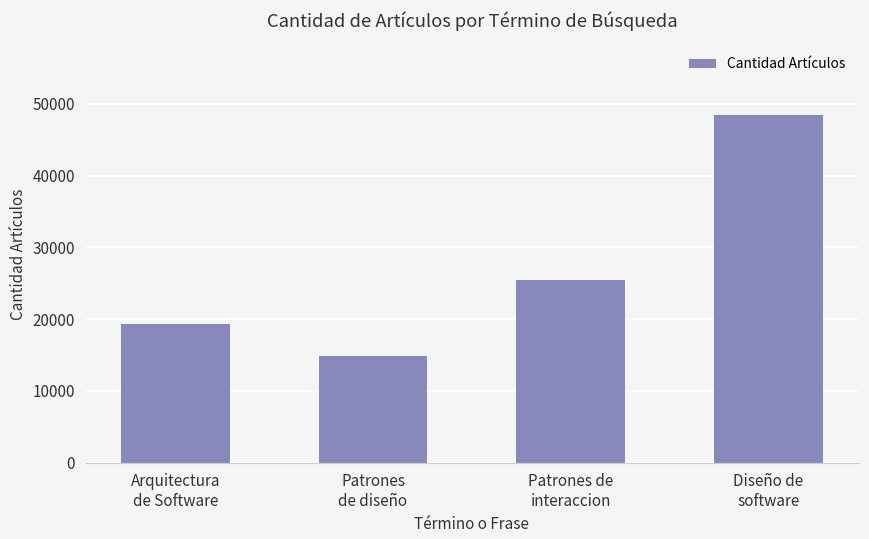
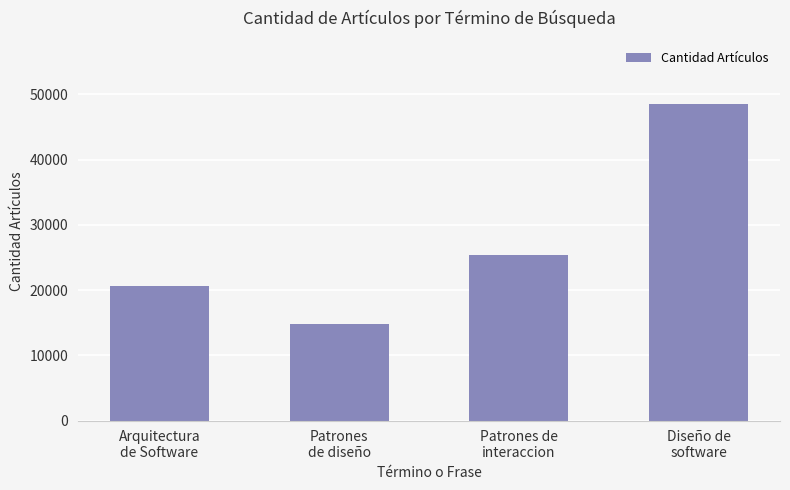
  {
-   "Arquitectura de Software": 19000,
+   "Arquitectura de Software": 21000,
    "Patrones de diseño": 15000,
    "Patrones de interaccion": 25000,
    "Diseño de software": 49000
  }
